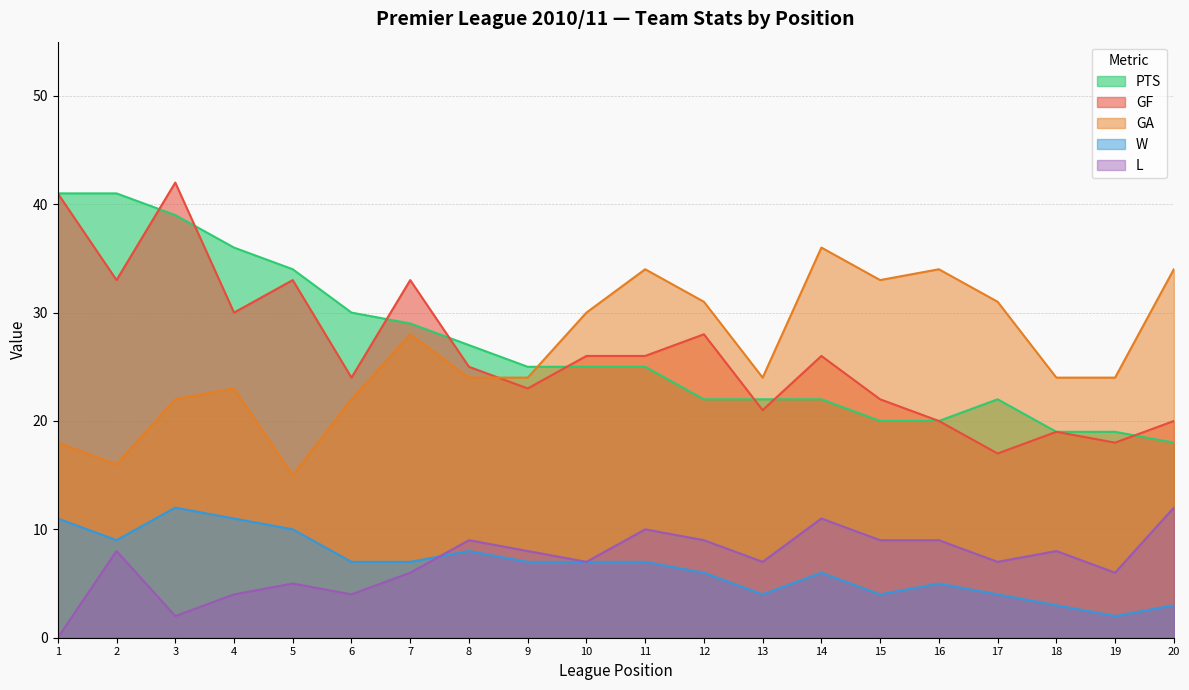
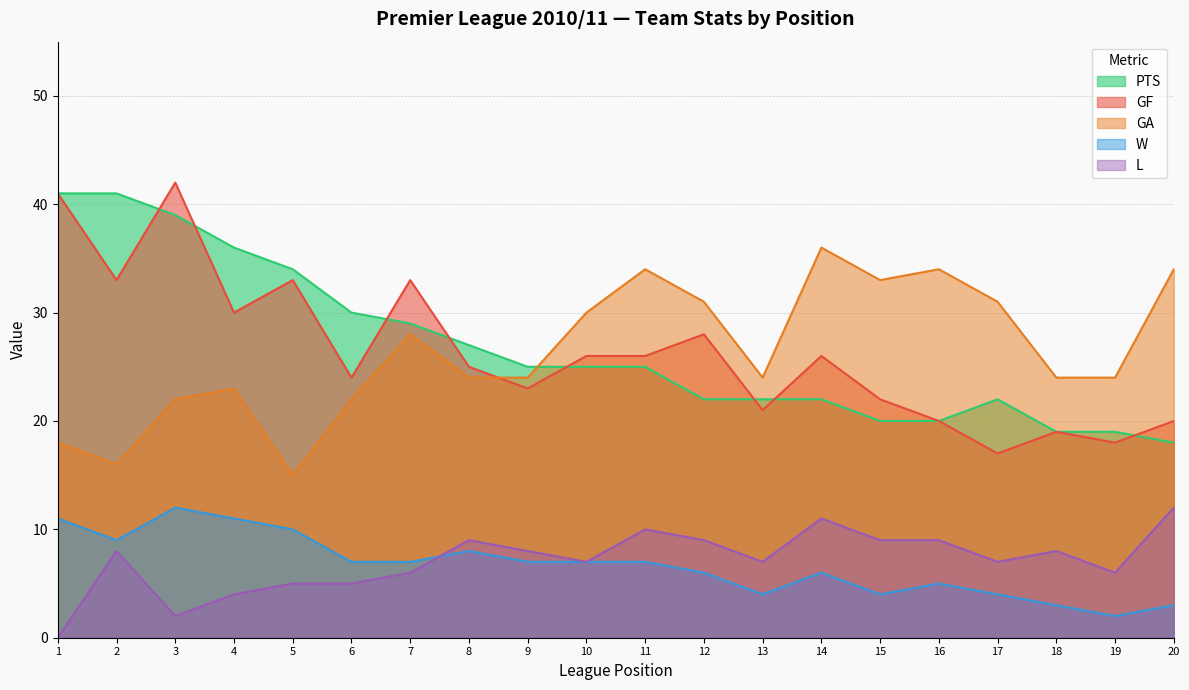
  {
    "PTS": {
      "2": 41,
      "3": 39,
      "4": 36,
      "5": 34,
      "6": 30,
      "7": 29,
      "8": 27,
      "9": 25,
      "10": 25,
      "11": 25,
      "12": 22,
      "13": 22,
      "14": 22,
      "15": 20,
      "17": 22,
      "19": 19,
      "20": 18
    },
    "W": {
      "1": 11,
      "2": 9,
      "3": 12,
      "4": 11,
      "5": 10,
      "6": 7,
      "7": 7,
      "8": 8,
      "9": 7,
      "11": 7,
      "12": 6,
      "13": 4,
      "14": 6,
      "15": 4,
      "16": 5,
      "17": 4,
      "18": 3,
      "19": 2,
      "20": 3
    },
    "L": {
      "1": 0,
      "2": 8,
      "3": 2,
      "4": 4,
      "5": 5,
-     "6": 4,
+     "6": 5,
      "7": 6,
      "8": 9,
      "9": 8,
      "11": 10,
      "12": 9,
      "13": 7,
      "14": 11,
      "15": 9,
      "16": 9,
      "17": 7,
      "18": 8,
      "19": 6,
      "20": 12
    }
  }
